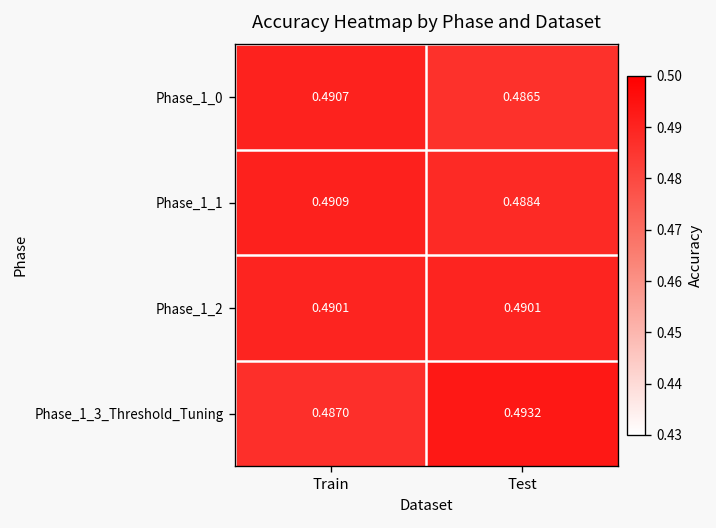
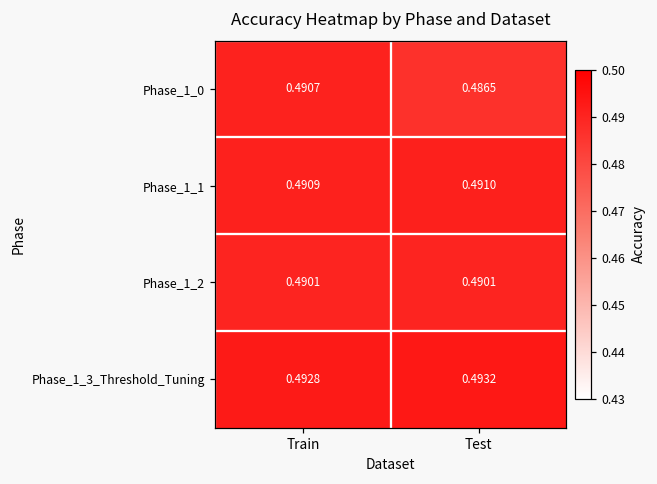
  {
    "Phase_1_0": {
      "Train": 0.4907,
      "Test": 0.4865
    },
    "Phase_1_1": {
      "Train": 0.4909,
-     "Test": 0.4884
+     "Test": 0.4910
    },
    "Phase_1_2": {
      "Train": 0.4901,
      "Test": 0.4901
    },
    "Phase_1_3_Threshold_Tuning": {
-     "Train": 0.4870,
+     "Train": 0.4928,
      "Test": 0.4932
    }
  }
